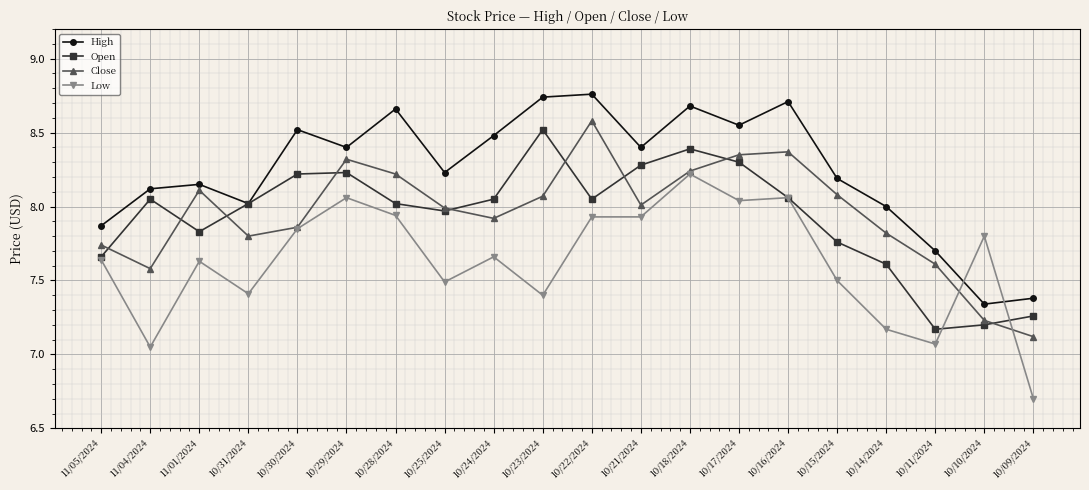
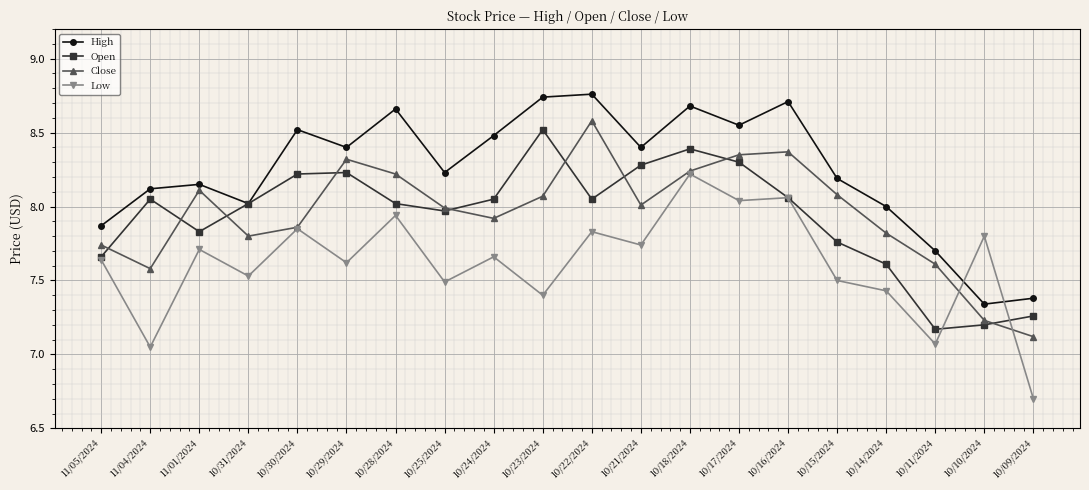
  {
    "Low": {
      "11/05/2024": 7.64,
      "11/04/2024": 7.05,
-     "11/01/2024": 7.63,
-     "10/31/2024": 7.41,
-     "10/29/2024": 8.06,
+     "11/01/2024": 7.71,
+     "10/31/2024": 7.53,
+     "10/29/2024": 7.62,
      "10/28/2024": 7.94,
      "10/25/2024": 7.49,
      "10/24/2024": 7.66,
      "10/23/2024": 7.40,
-     "10/22/2024": 7.93,
-     "10/21/2024": 7.93,
+     "10/22/2024": 7.83,
+     "10/21/2024": 7.74,
      "10/18/2024": 8.22,
      "10/17/2024": 8.04,
      "10/15/2024": 7.50,
-     "10/14/2024": 7.17,
+     "10/14/2024": 7.43,
      "10/11/2024": 7.07,
      "10/10/2024": 7.80,
      "10/09/2024": 6.70
    }
  }
